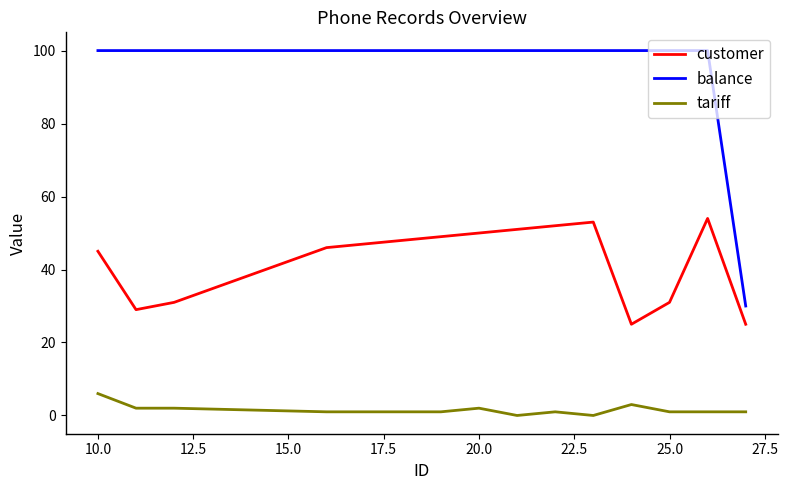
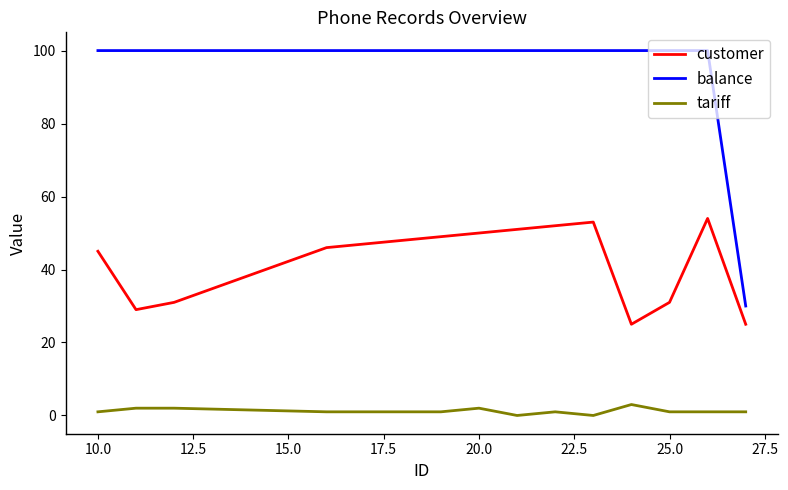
  {
    "customer": {
      "10.0": 45,
      "20.0": 50,
      "25.0": 31
    },
    "balance": {
      "10.0": 100,
      "20.0": 100
    },
    "tariff": {
-     "10.0": 6,
+     "10.0": 1,
      "20.0": 2,
      "25.0": 1
    }
  }
